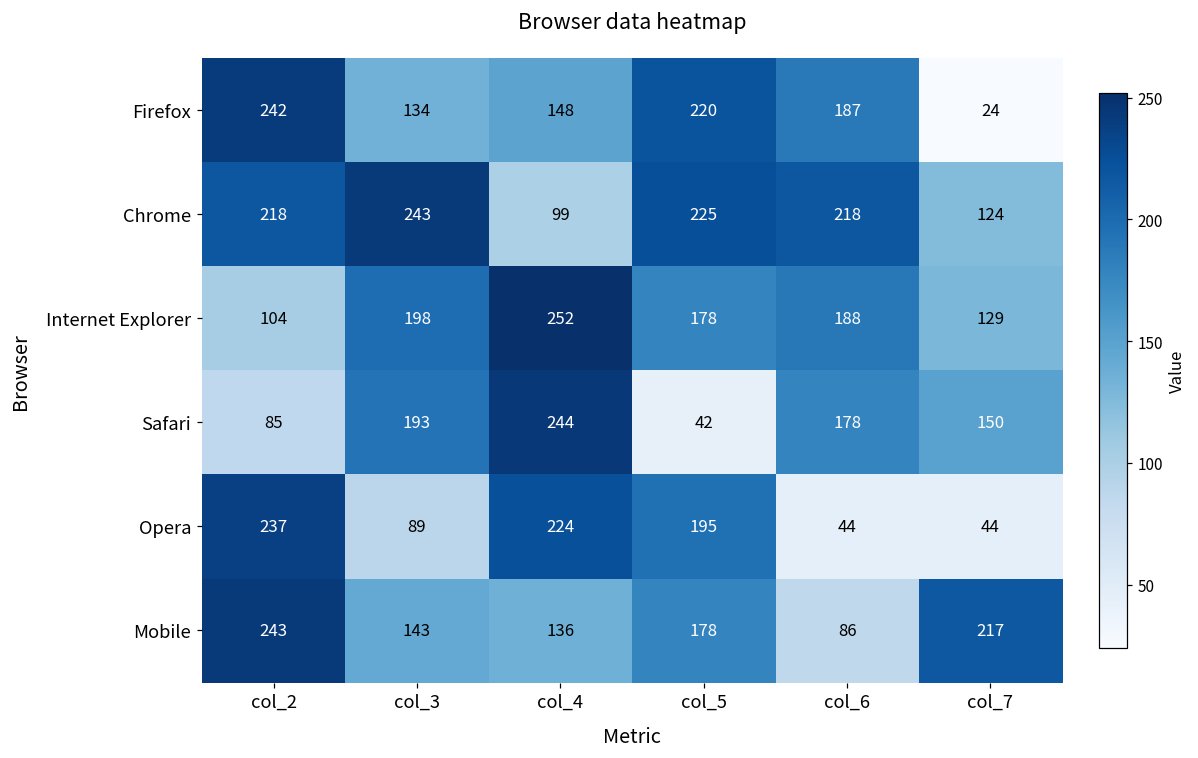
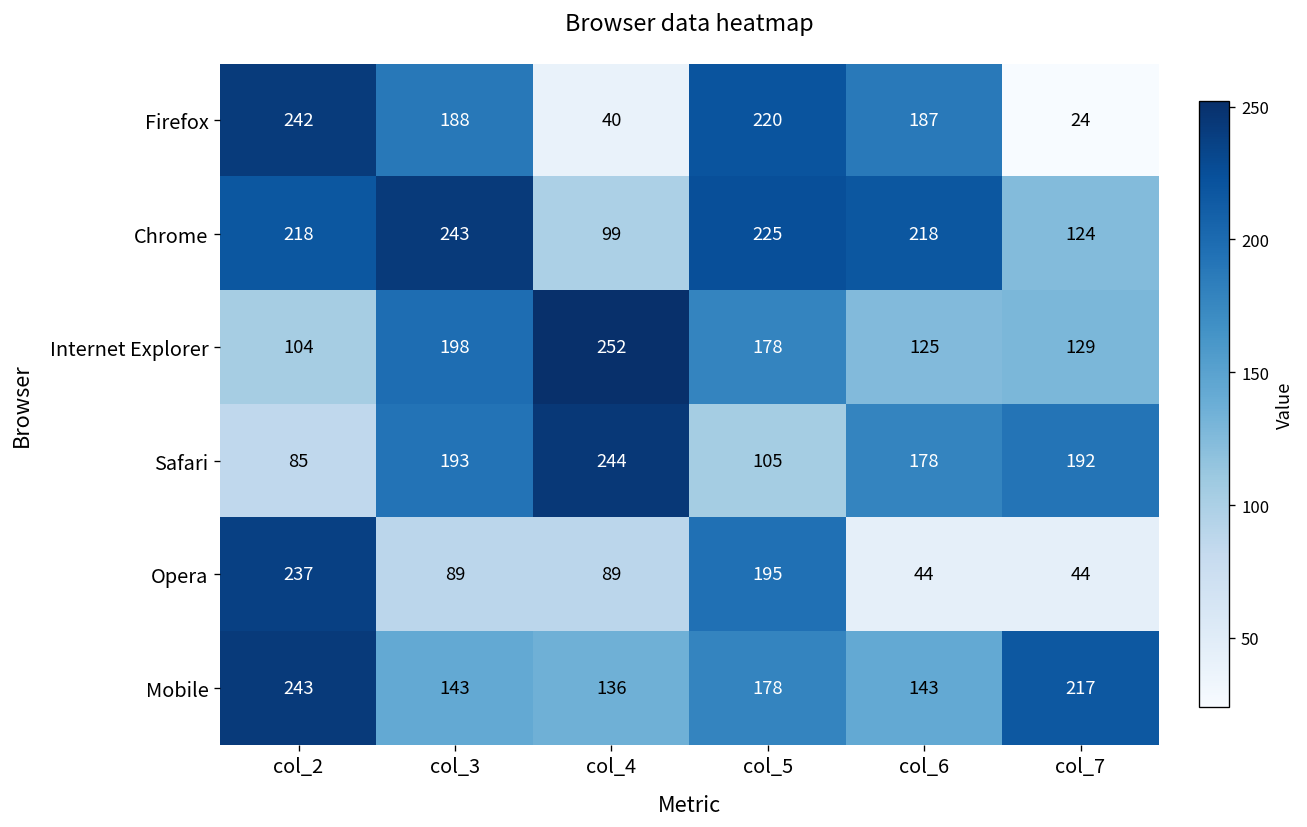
  {
    "Firefox": {
      "col_2": 242,
-     "col_3": 134,
-     "col_4": 148,
+     "col_3": 188,
+     "col_4": 40,
      "col_5": 220,
      "col_6": 187,
      "col_7": 24
    },
    "Chrome": {
      "col_2": 218,
      "col_3": 243,
      "col_4": 99,
      "col_5": 225,
      "col_6": 218,
      "col_7": 124
    },
    "Internet Explorer": {
      "col_2": 104,
      "col_3": 198,
      "col_4": 252,
      "col_5": 178,
-     "col_6": 188,
+     "col_6": 125,
      "col_7": 129
    },
    "Safari": {
      "col_2": 85,
      "col_3": 193,
      "col_4": 244,
-     "col_5": 42,
+     "col_5": 105,
      "col_6": 178,
-     "col_7": 150
+     "col_7": 192
    },
    "Opera": {
      "col_2": 237,
      "col_3": 89,
-     "col_4": 224,
+     "col_4": 89,
      "col_5": 195,
      "col_6": 44,
      "col_7": 44
    },
    "Mobile": {
      "col_2": 243,
      "col_3": 143,
      "col_4": 136,
      "col_5": 178,
-     "col_6": 86,
+     "col_6": 143,
      "col_7": 217
    }
  }
